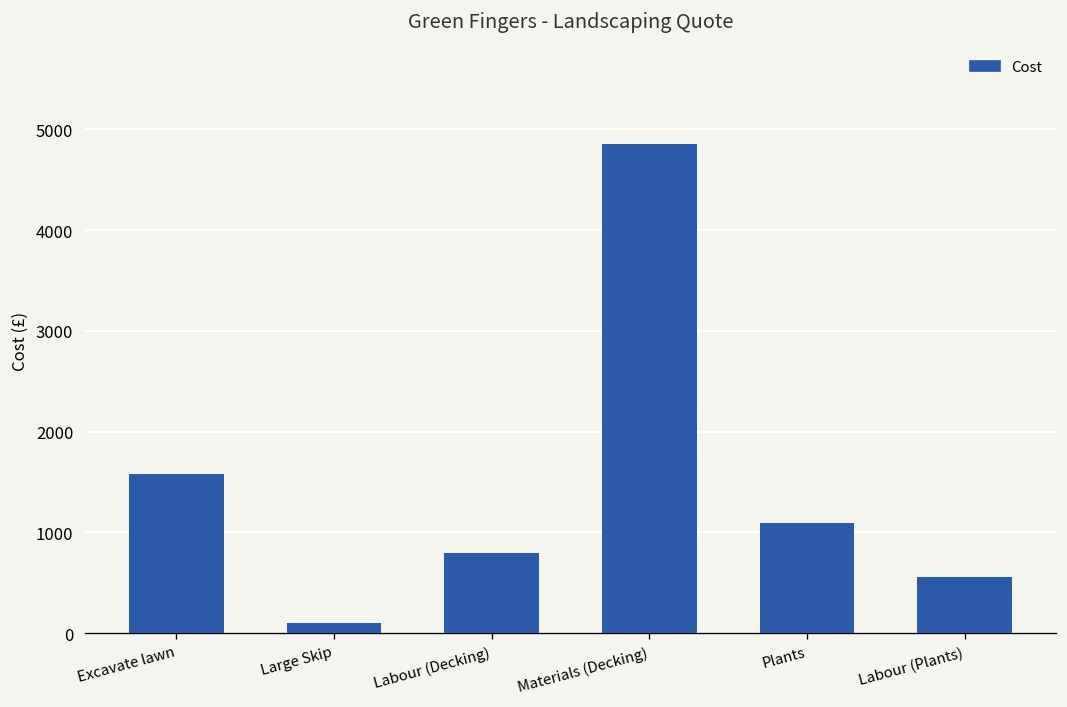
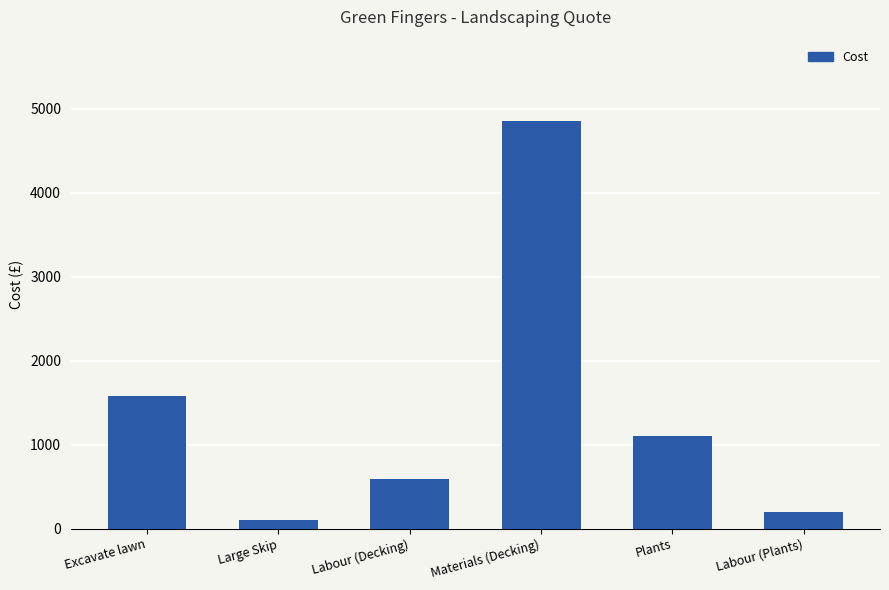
  {
    "Excavate lawn": 1600,
    "Large Skip": 100,
-   "Labour (Decking)": 800,
+   "Labour (Decking)": 600,
    "Materials (Decking)": 4900,
    "Plants": 1100,
-   "Labour (Plants)": 600
+   "Labour (Plants)": 200
  }
